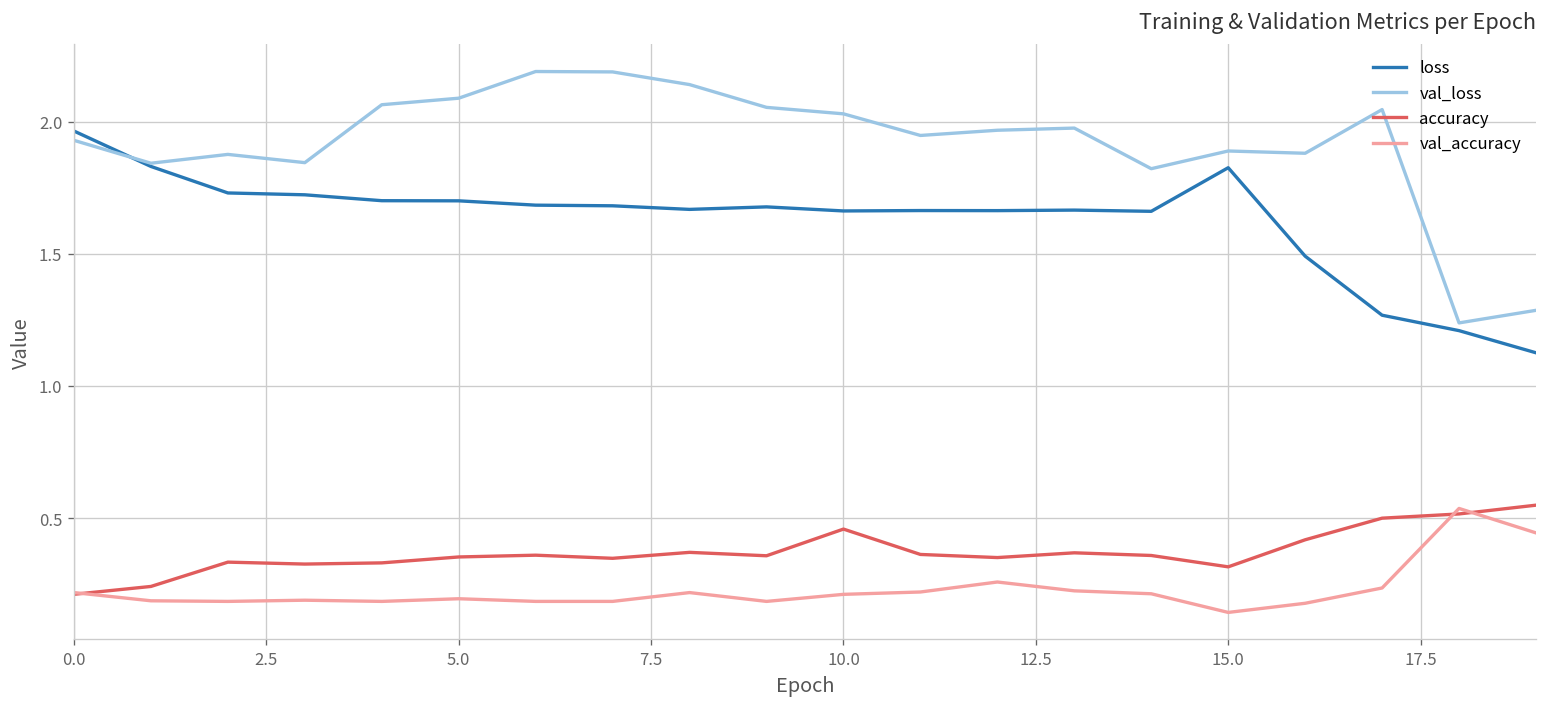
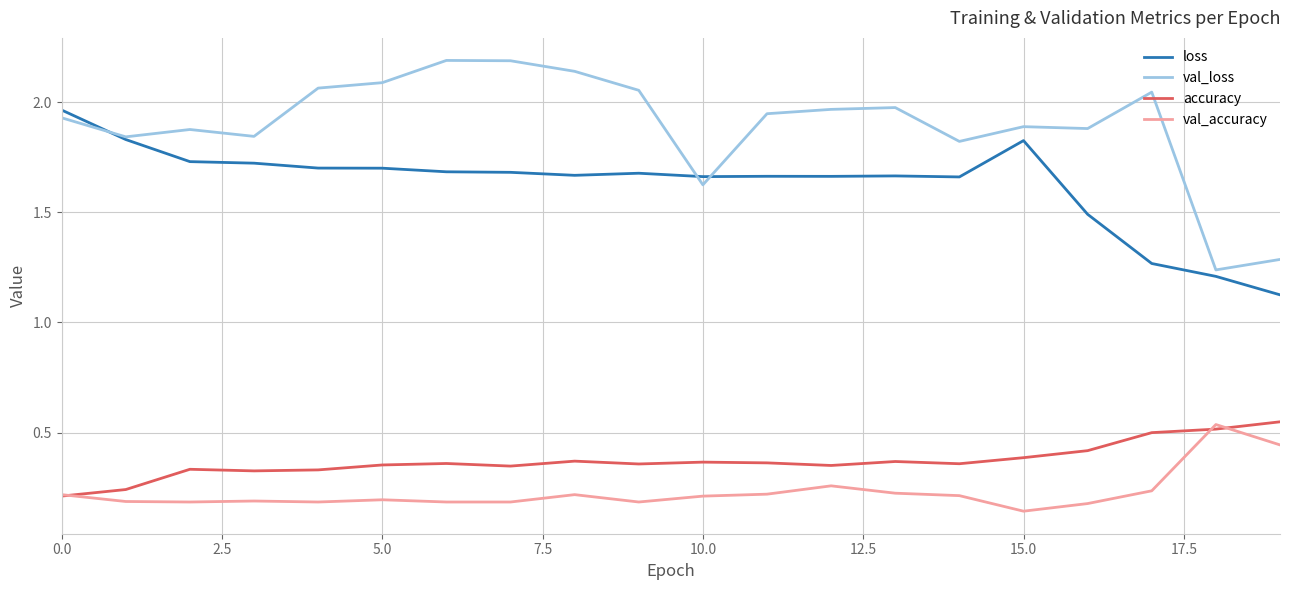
  {
    "loss": {
      "0.0": 1.96,
      "5.0": 1.70,
      "10.0": 1.66,
      "15.0": 1.83
    },
    "val_loss": {
      "0.0": 1.93,
      "5.0": 2.09,
-     "10.0": 2.03,
+     "10.0": 1.62,
      "15.0": 1.89
    },
    "accuracy": {
      "5.0": 0.35,
-     "10.0": 0.46,
-     "15.0": 0.32
+     "10.0": 0.37,
+     "15.0": 0.39
    },
    "val_accuracy": {
      "5.0": 0.19,
      "10.0": 0.21,
      "15.0": 0.14
    }
  }
